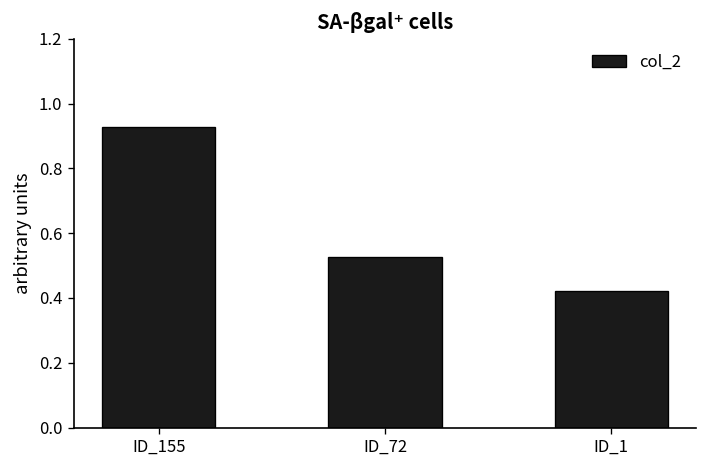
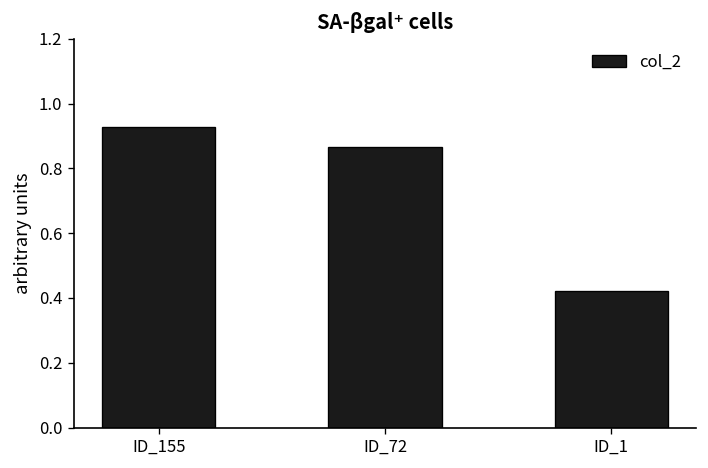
  {
    "ID_155": 0.93,
-   "ID_72": 0.53,
+   "ID_72": 0.87,
    "ID_1": 0.42
  }
